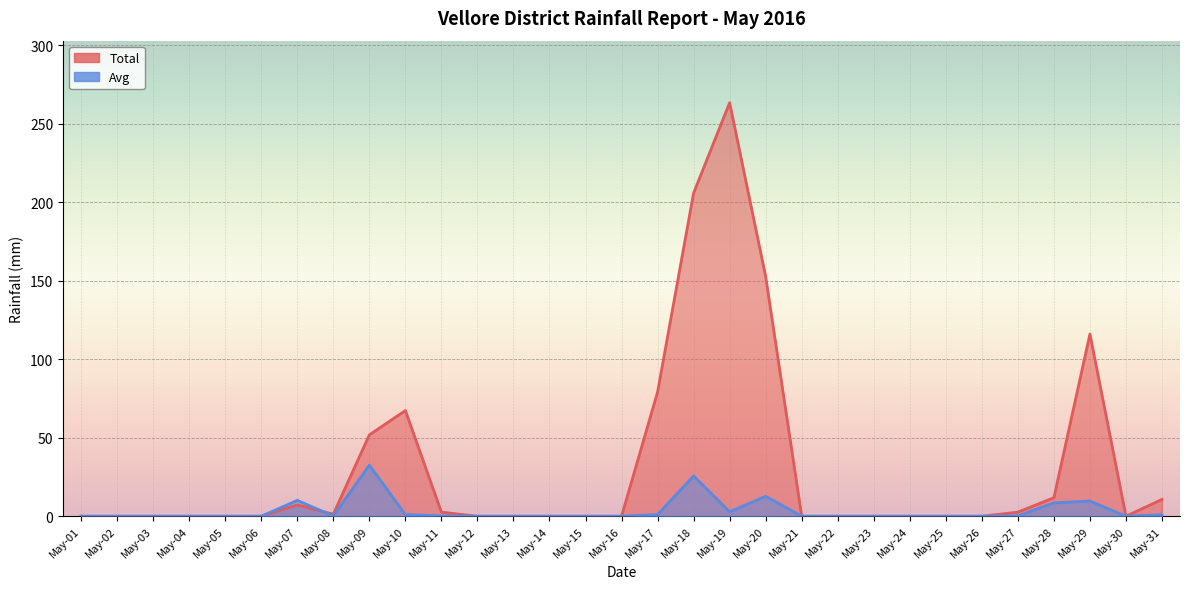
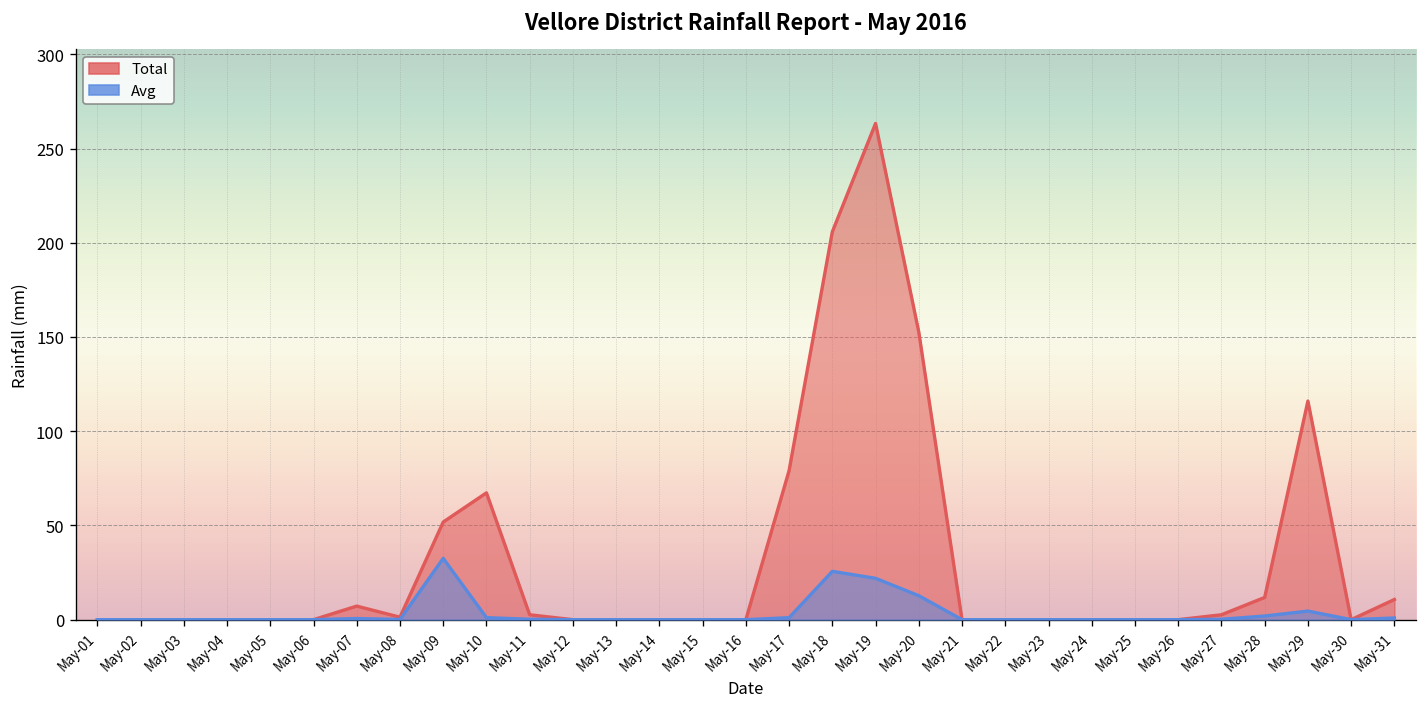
  {
    "Total": {
      "May-07": 7,
      "May-09": 52,
      "May-10": 67,
      "May-11": 3,
      "May-17": 79,
      "May-18": 206,
      "May-19": 263,
      "May-20": 153,
      "May-27": 3,
      "May-28": 12,
      "May-29": 116,
      "May-31": 11
    },
    "Avg": {
-     "May-07": 10,
+     "May-07": 1,
      "May-09": 33,
      "May-10": 1,
      "May-11": 0,
      "May-17": 1,
      "May-18": 26,
-     "May-19": 3,
+     "May-19": 22,
      "May-20": 13,
      "May-27": 0,
-     "May-28": 8,
-     "May-29": 10,
+     "May-28": 2,
+     "May-29": 5,
      "May-31": 1
    }
  }
